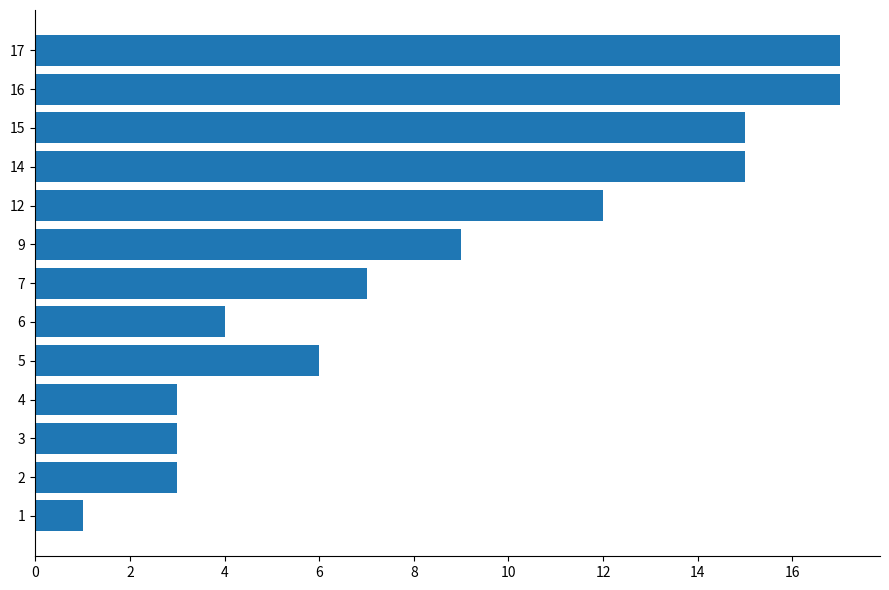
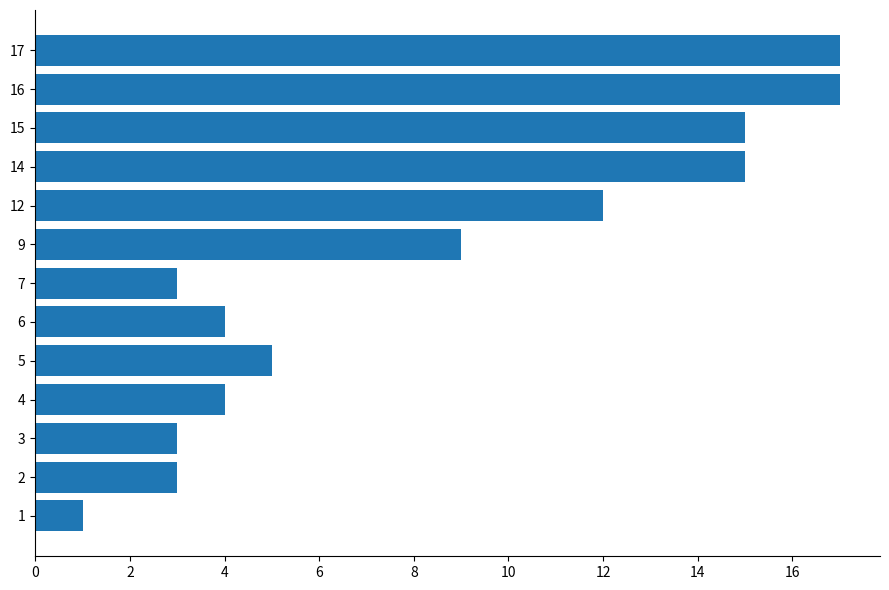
  {
    "17": 17,
    "16": 17,
    "15": 15,
    "14": 15,
    "12": 12,
    "9": 9,
-   "7": 7,
+   "7": 3,
    "6": 4,
-   "5": 6,
-   "4": 3,
+   "5": 5,
+   "4": 4,
    "3": 3,
    "2": 3,
    "1": 1
  }
